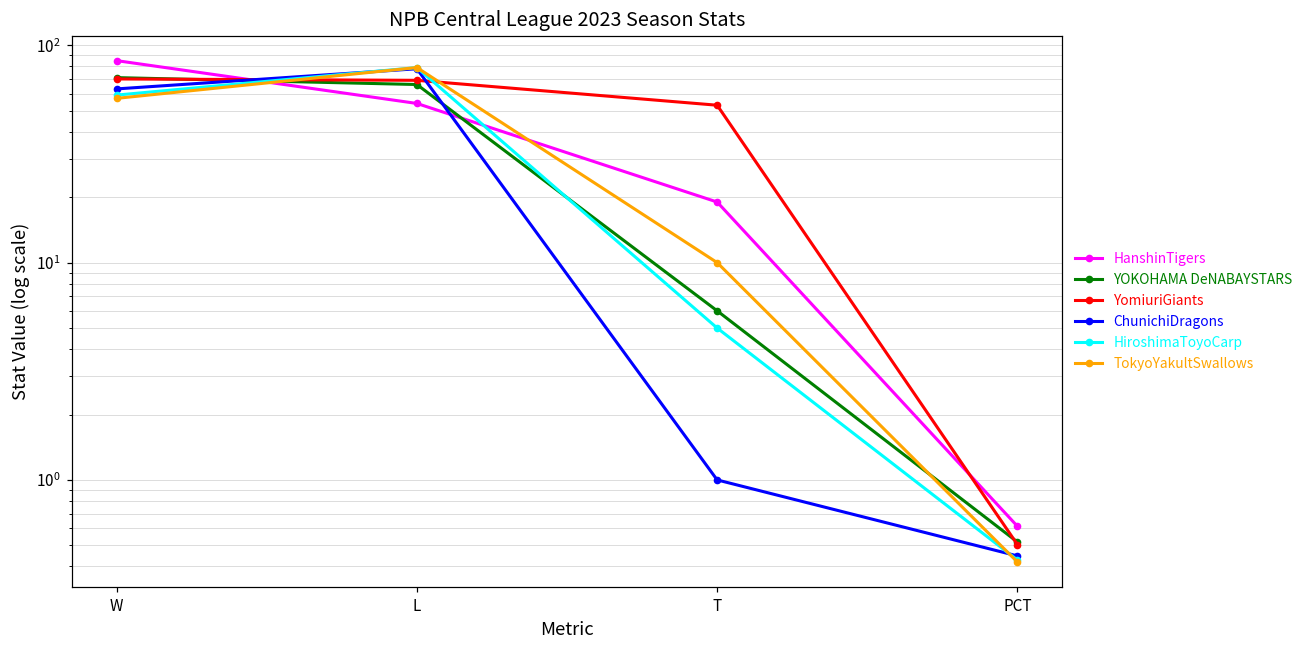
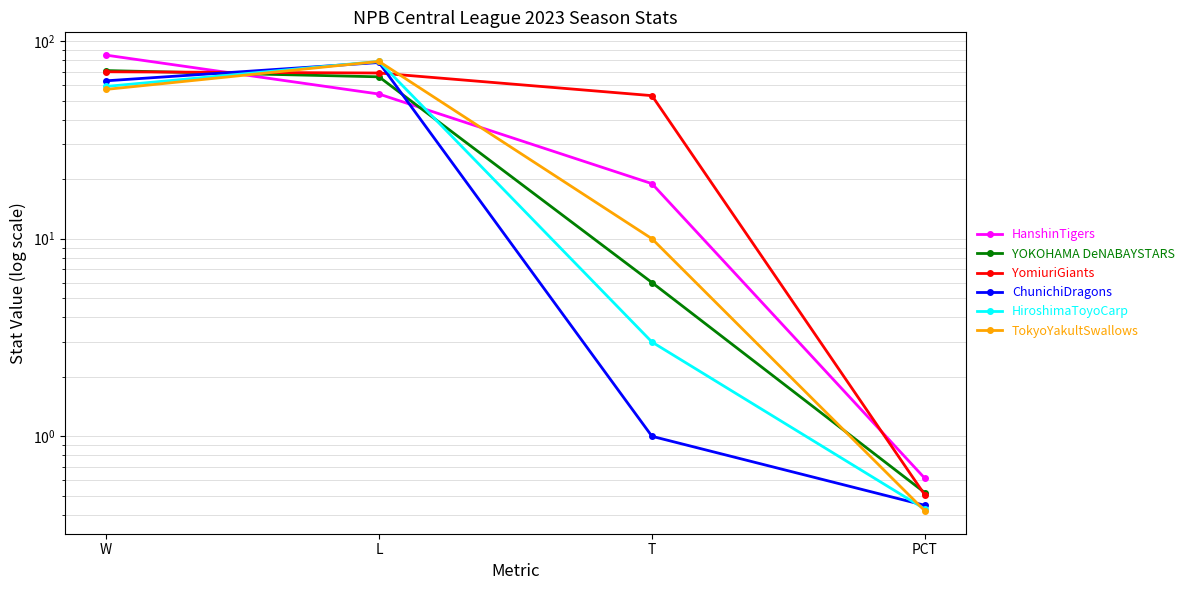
  {
    "HanshinTigers": {
      "W": 85,
      "L": 54,
      "T": 19,
      "PCT": 0.61
    },
    "YOKOHAMA DeNABAYSTARS": {
      "L": 66,
      "T": 6
    },
    "YomiuriGiants": {
      "L": 69,
      "T": 53
    },
    "ChunichiDragons": {
      "W": 63,
      "T": 1,
      "PCT": 0.45
    },
    "HiroshimaToyoCarp": {
      "W": 59,
-     "T": 5
+     "T": 3
    },
    "TokyoYakultSwallows": {
      "W": 57,
      "T": 10
    }
  }
